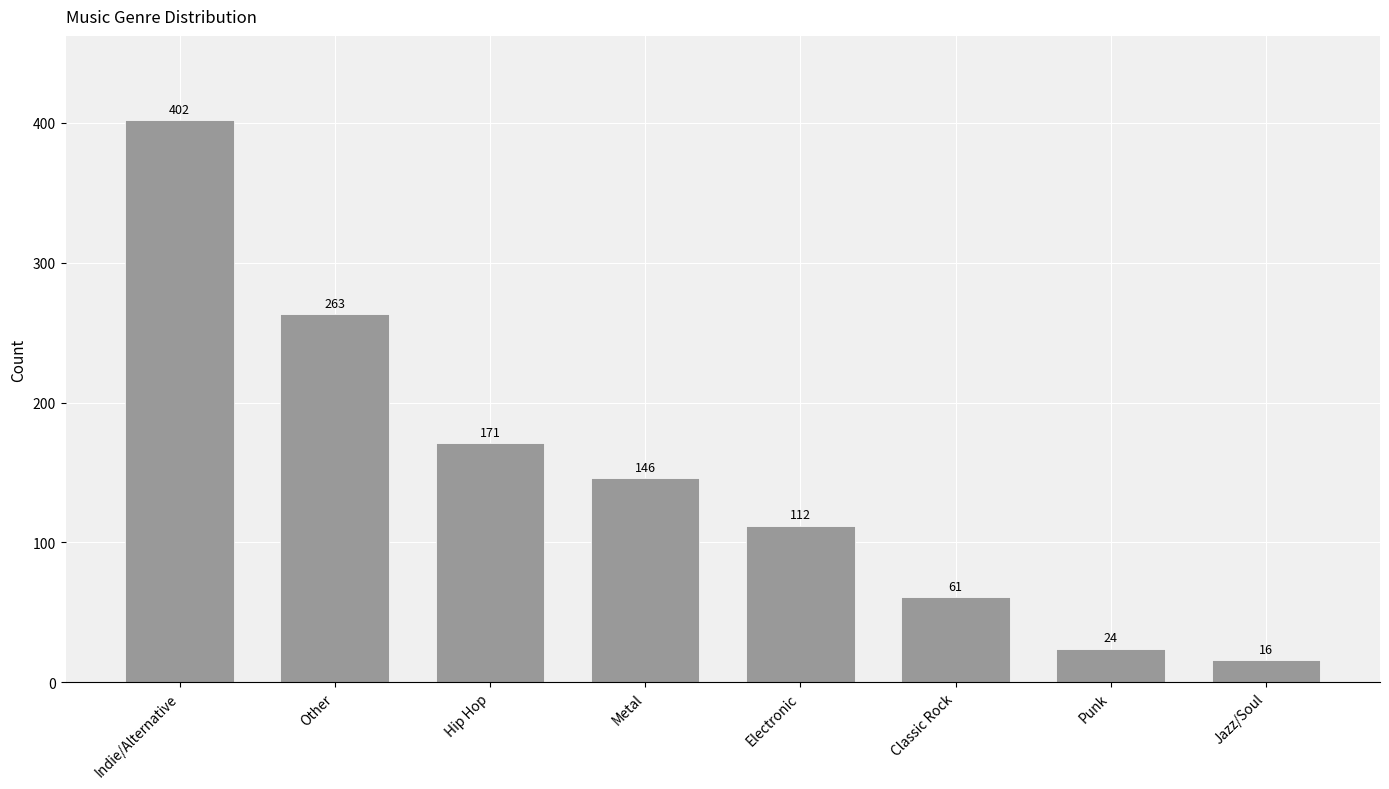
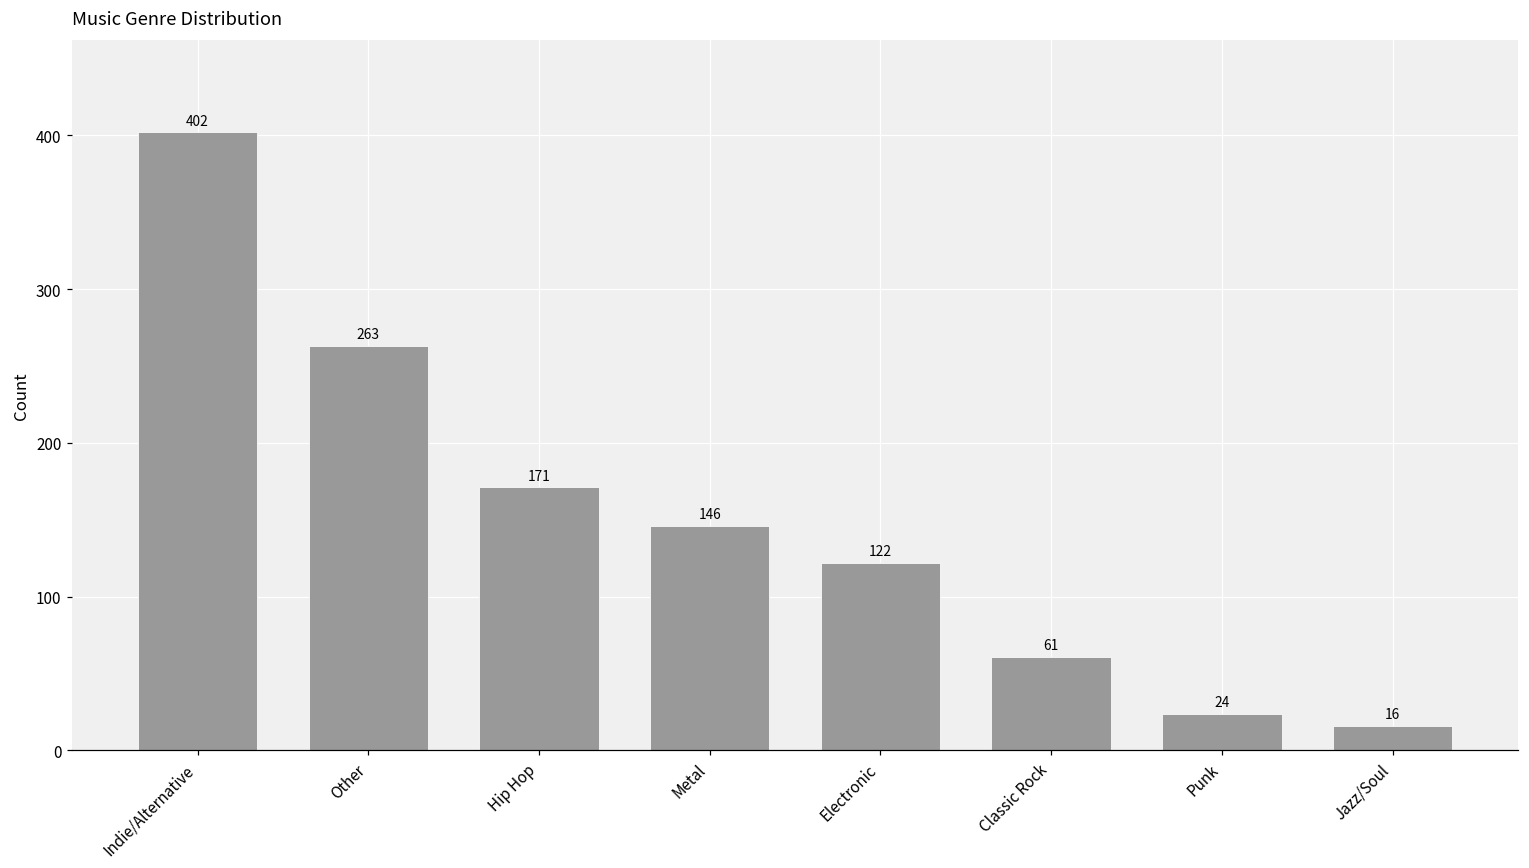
  {
    "Indie/Alternative": 402,
    "Other": 263,
    "Hip Hop": 171,
    "Metal": 146,
-   "Electronic": 112,
+   "Electronic": 122,
    "Classic Rock": 61,
    "Punk": 24,
    "Jazz/Soul": 16
  }
